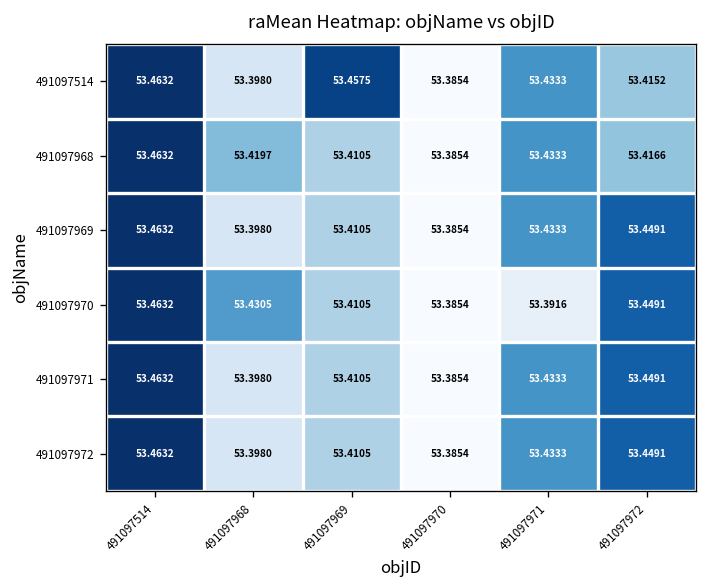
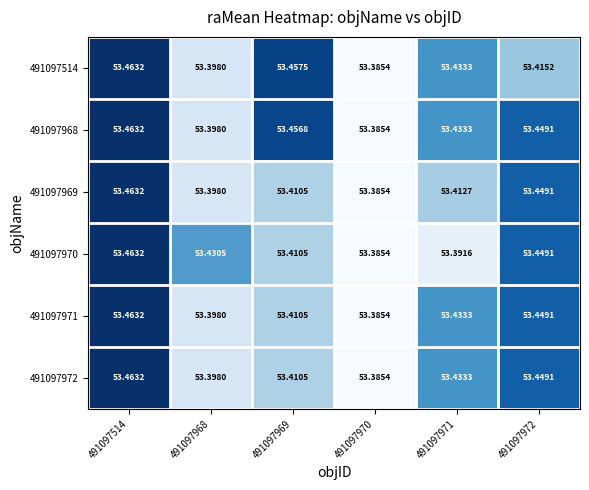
  {
    "491097514": {
      "491097514": 53.4632,
      "491097968": 53.3980,
      "491097969": 53.4575,
      "491097970": 53.3854,
      "491097971": 53.4333,
      "491097972": 53.4152
    },
    "491097968": {
      "491097514": 53.4632,
-     "491097968": 53.4197,
-     "491097969": 53.4105,
+     "491097968": 53.3980,
+     "491097969": 53.4568,
      "491097970": 53.3854,
      "491097971": 53.4333,
-     "491097972": 53.4166
+     "491097972": 53.4491
    },
    "491097969": {
      "491097514": 53.4632,
      "491097968": 53.3980,
      "491097969": 53.4105,
      "491097970": 53.3854,
-     "491097971": 53.4333,
+     "491097971": 53.4127,
      "491097972": 53.4491
    },
    "491097970": {
      "491097514": 53.4632,
      "491097968": 53.4305,
      "491097969": 53.4105,
      "491097970": 53.3854,
      "491097971": 53.3916,
      "491097972": 53.4491
    },
    "491097971": {
      "491097514": 53.4632,
      "491097968": 53.3980,
      "491097969": 53.4105,
      "491097970": 53.3854,
      "491097971": 53.4333,
      "491097972": 53.4491
    },
    "491097972": {
      "491097514": 53.4632,
      "491097968": 53.3980,
      "491097969": 53.4105,
      "491097970": 53.3854,
      "491097971": 53.4333,
      "491097972": 53.4491
    }
  }
